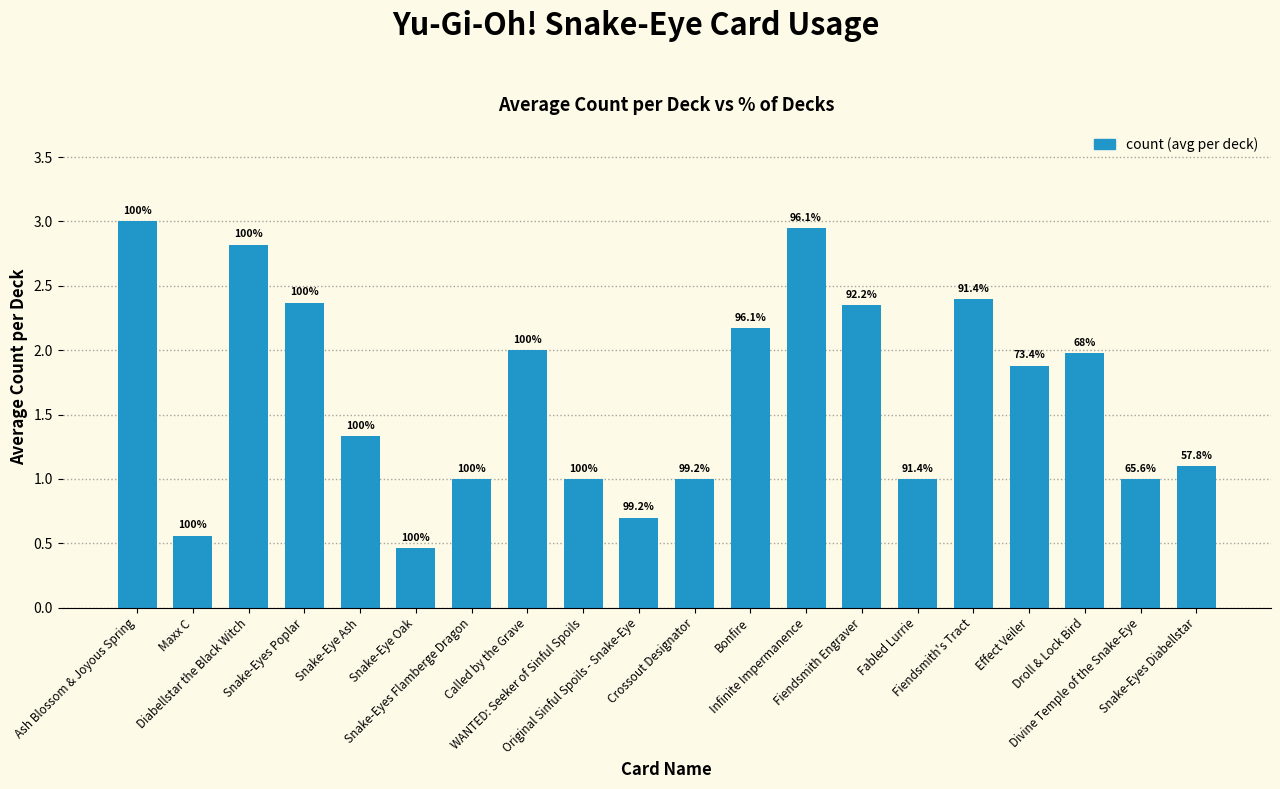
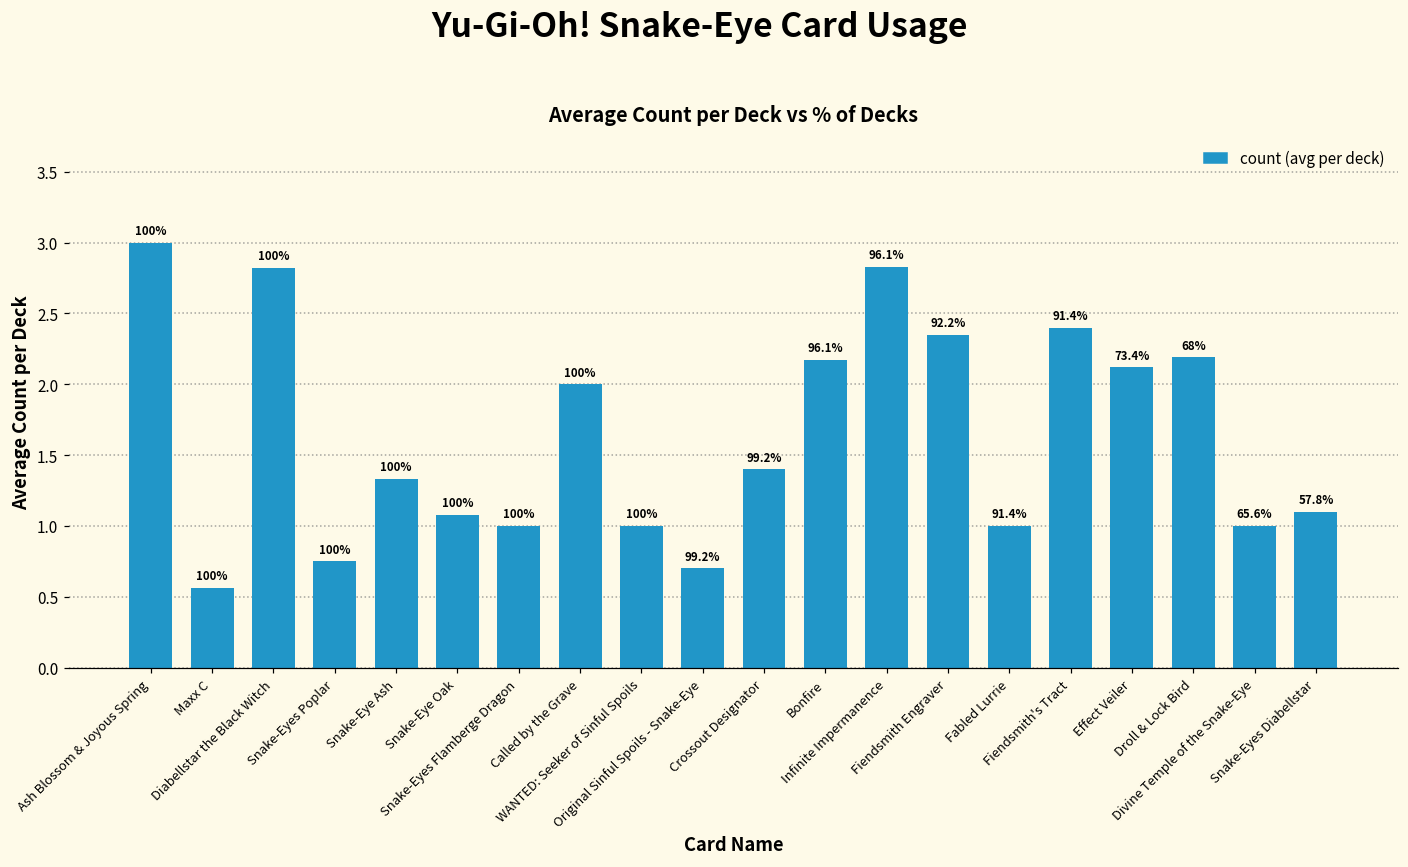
  {
-   "Snake-Eyes Poplar": 2.37,
-   "Snake-Eye Oak": 0.46,
-   "Crossout Designator": 1.0,
-   "Infinite Impermanence": 2.95,
-   "Effect Veiler": 1.88,
-   "Droll & Lock Bird": 1.98
+   "Snake-Eyes Poplar": 0.75,
+   "Snake-Eye Oak": 1.08,
+   "Crossout Designator": 1.4,
+   "Infinite Impermanence": 2.83,
+   "Effect Veiler": 2.12,
+   "Droll & Lock Bird": 2.19
  }
